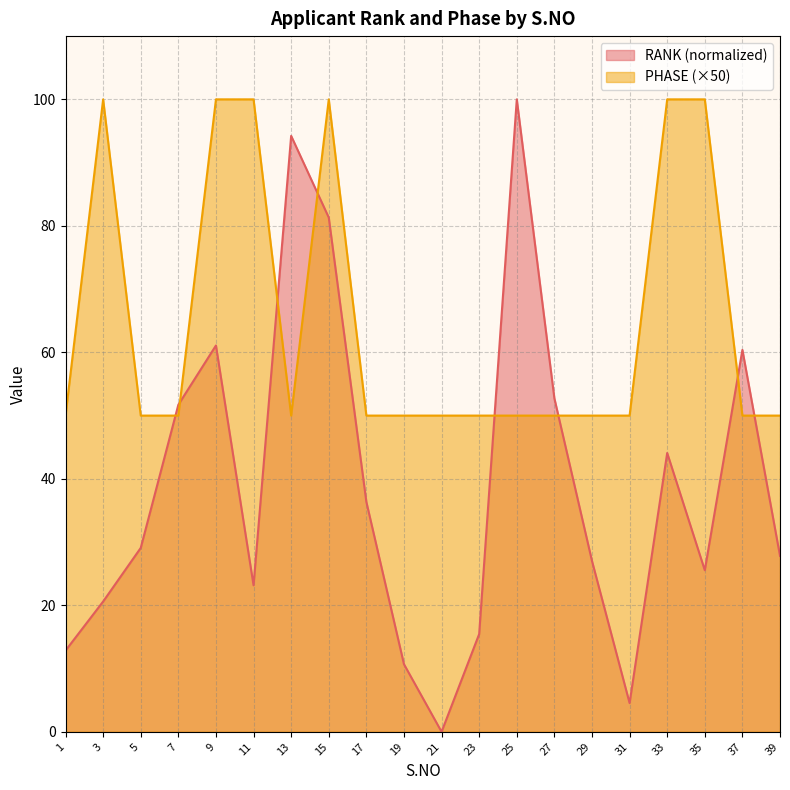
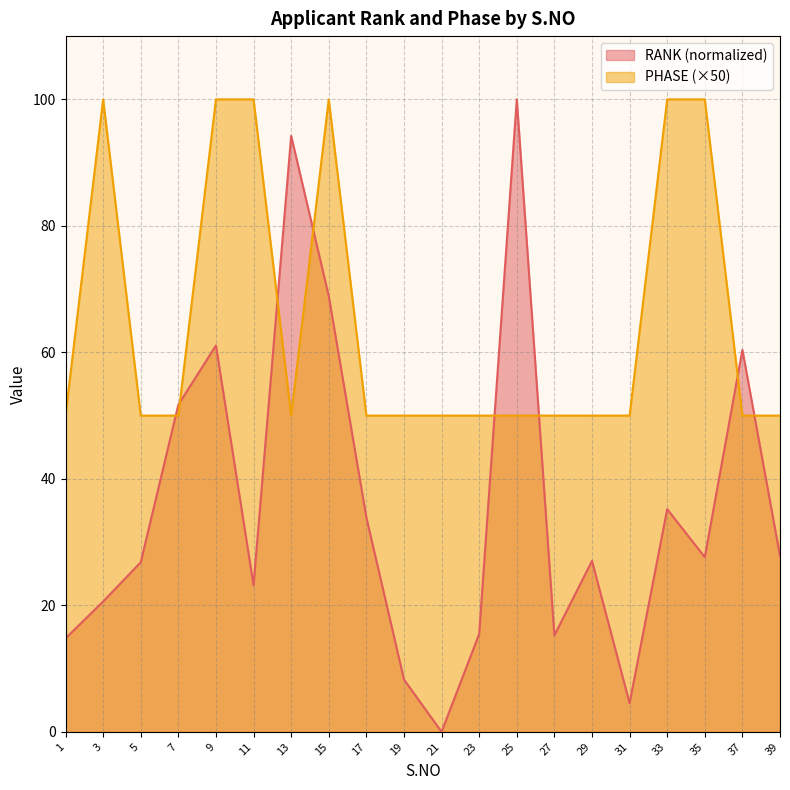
  {
    "RANK (normalized)": {
-     "1": 13,
+     "1": 15,
      "3": 21,
-     "5": 29,
+     "5": 27,
      "7": 52,
      "9": 61,
      "11": 23,
      "13": 94,
-     "15": 81,
-     "17": 36,
-     "19": 11,
+     "15": 69,
+     "17": 34,
+     "19": 8,
      "21": 0,
      "23": 15,
      "25": 100,
-     "27": 53,
+     "27": 15,
      "29": 27,
      "31": 5,
-     "33": 44,
-     "35": 26,
+     "33": 35,
+     "35": 28,
      "37": 60,
      "39": 28
    },
    "PHASE (×50)": {
      "1": 50,
      "3": 100,
      "5": 50,
      "7": 50,
      "9": 100,
      "11": 100,
      "13": 50,
      "15": 100,
      "17": 50,
      "19": 50,
      "21": 50,
      "23": 50,
      "25": 50,
      "27": 50,
      "29": 50,
      "31": 50,
      "33": 100,
      "35": 100,
      "37": 50,
      "39": 50
    }
  }
